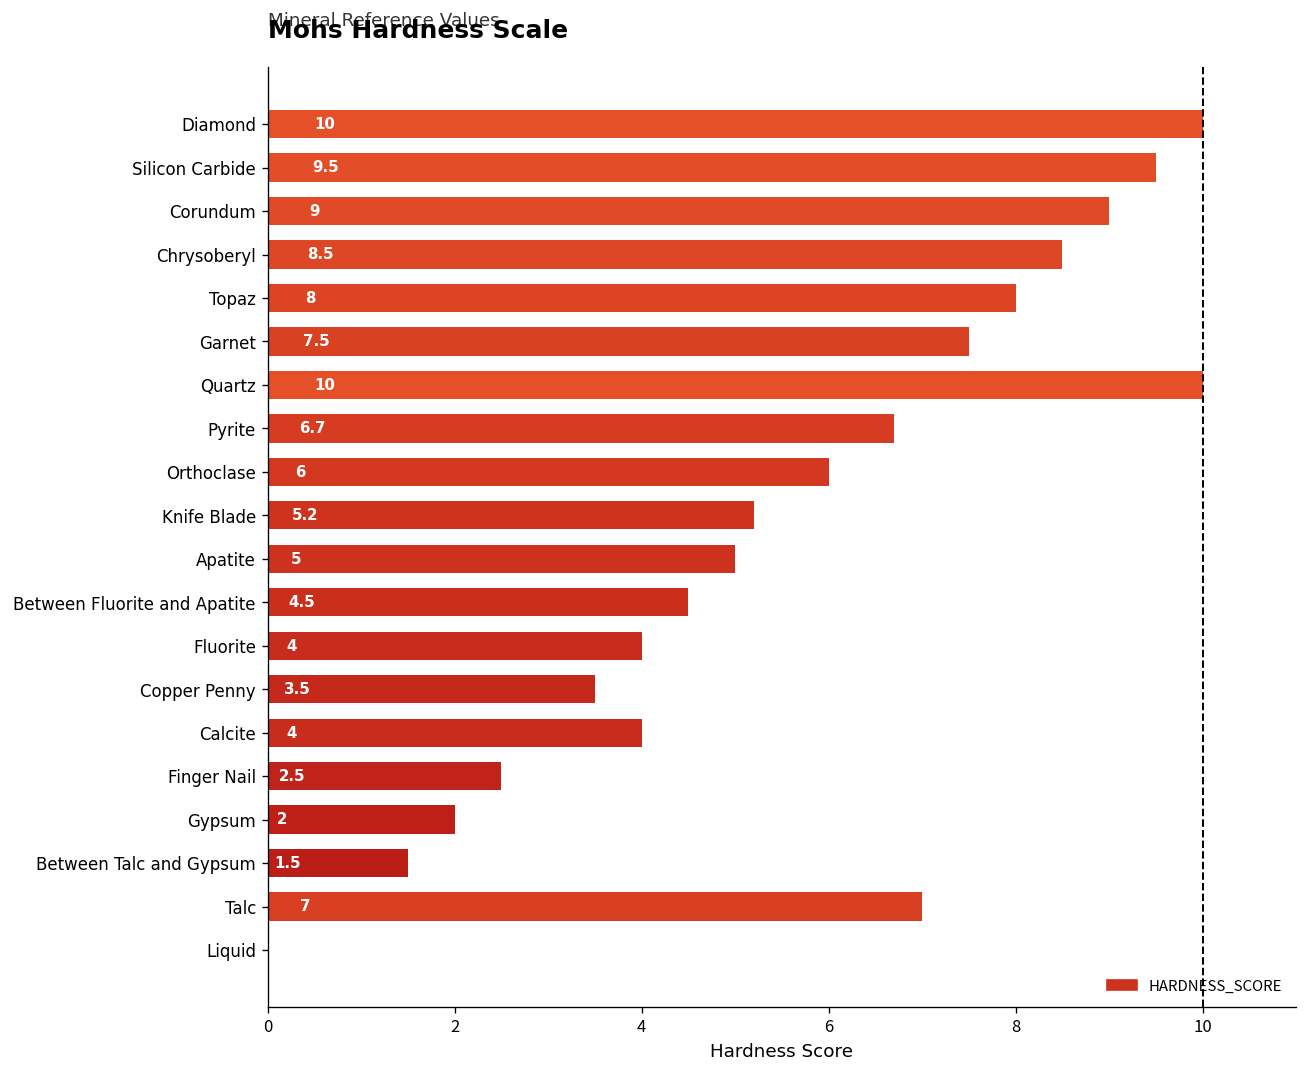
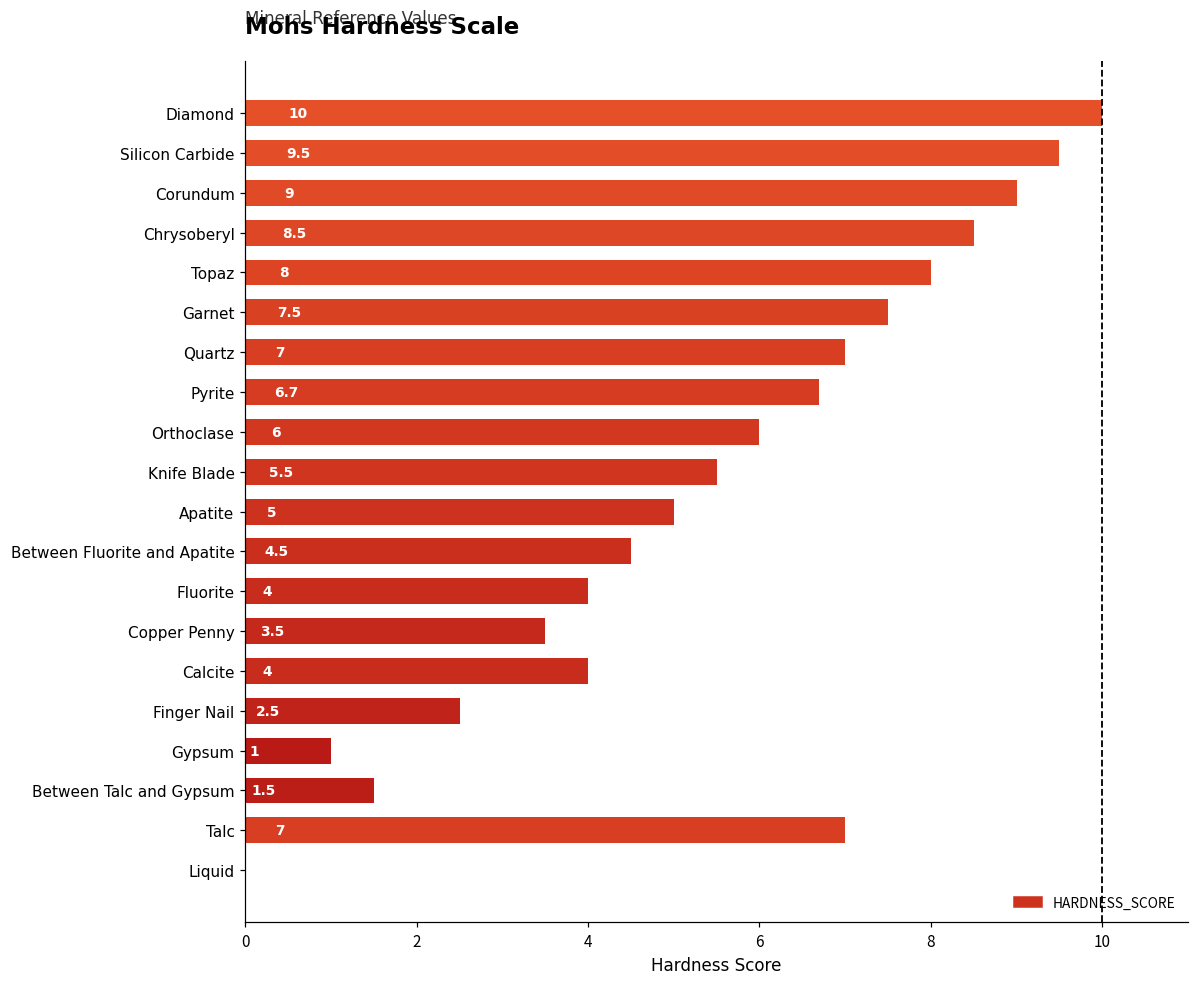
  {
    "Diamond": 10,
    "Silicon Carbide": 9.5,
    "Corundum": 9,
    "Chrysoberyl": 8.5,
    "Topaz": 8,
    "Garnet": 7.5,
-   "Quartz": 10,
+   "Quartz": 7,
    "Pyrite": 6.7,
    "Orthoclase": 6,
-   "Knife Blade": 5.2,
+   "Knife Blade": 5.5,
    "Apatite": 5,
    "Between Fluorite and Apatite": 4.5,
    "Fluorite": 4,
    "Copper Penny": 3.5,
    "Calcite": 4,
    "Finger Nail": 2.5,
-   "Gypsum": 2,
+   "Gypsum": 1,
    "Between Talc and Gypsum": 1.5,
    "Talc": 7
  }
